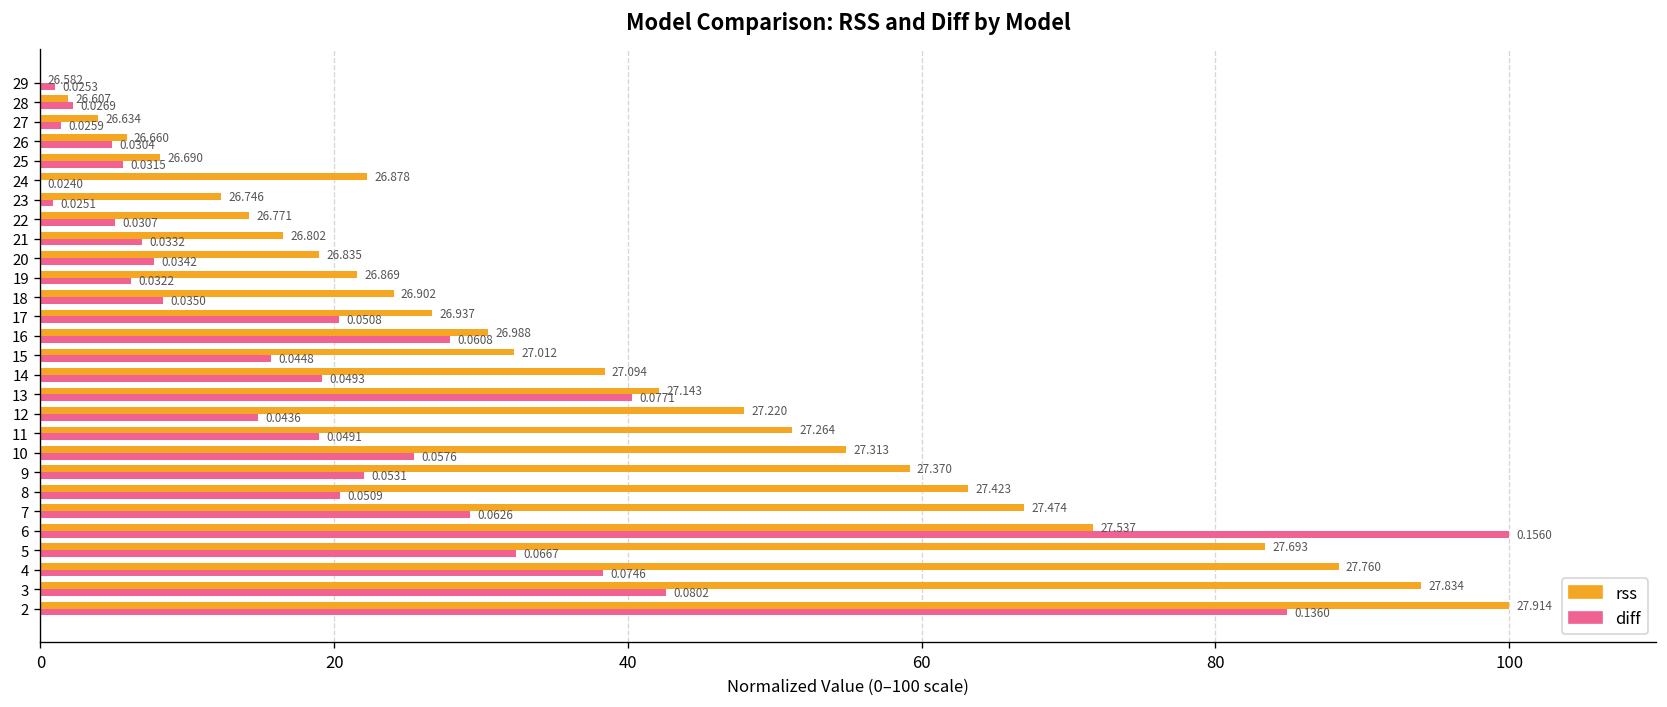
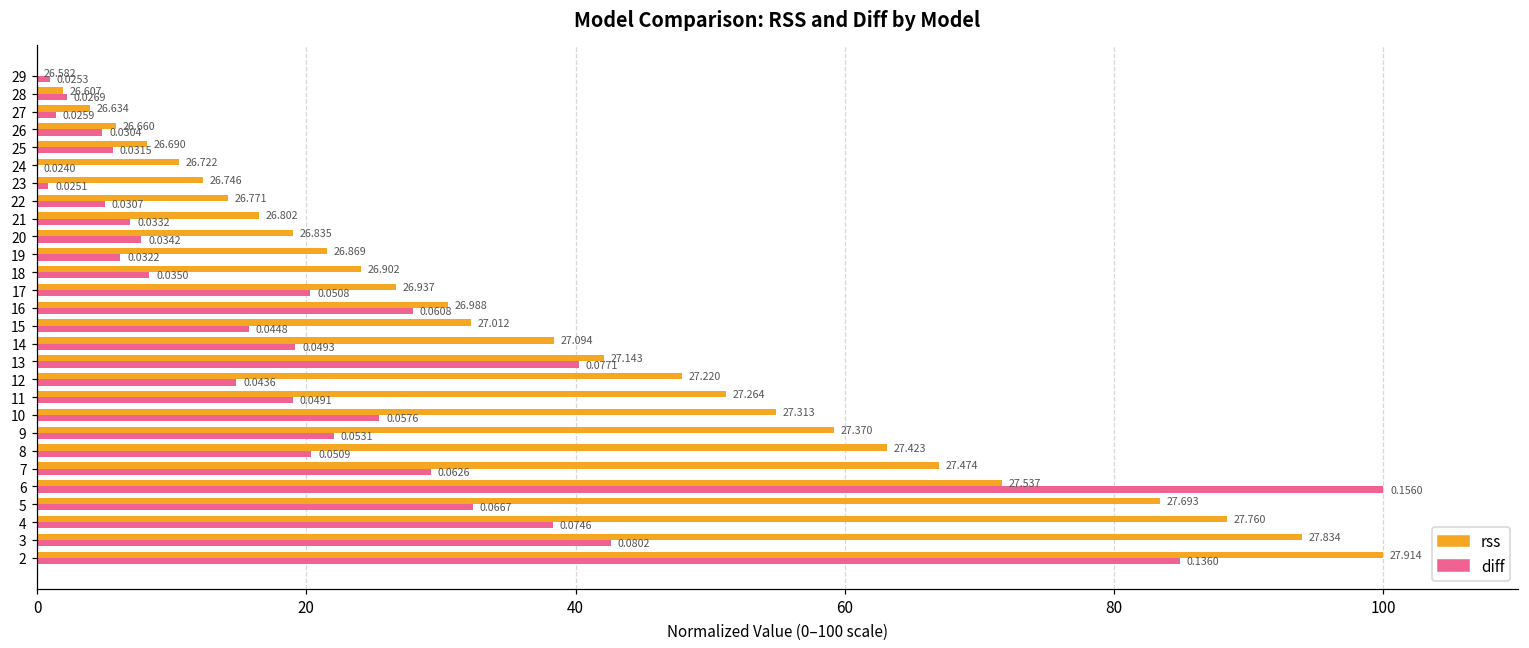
  {
    "rss": {
-     "24": 26.878
+     "24": 26.722
    },
    "diff": {
      "27": 1.4,
      "26": 4.8,
      "25": 5.7,
      "16": 27.9,
      "13": 40.3
    }
  }
